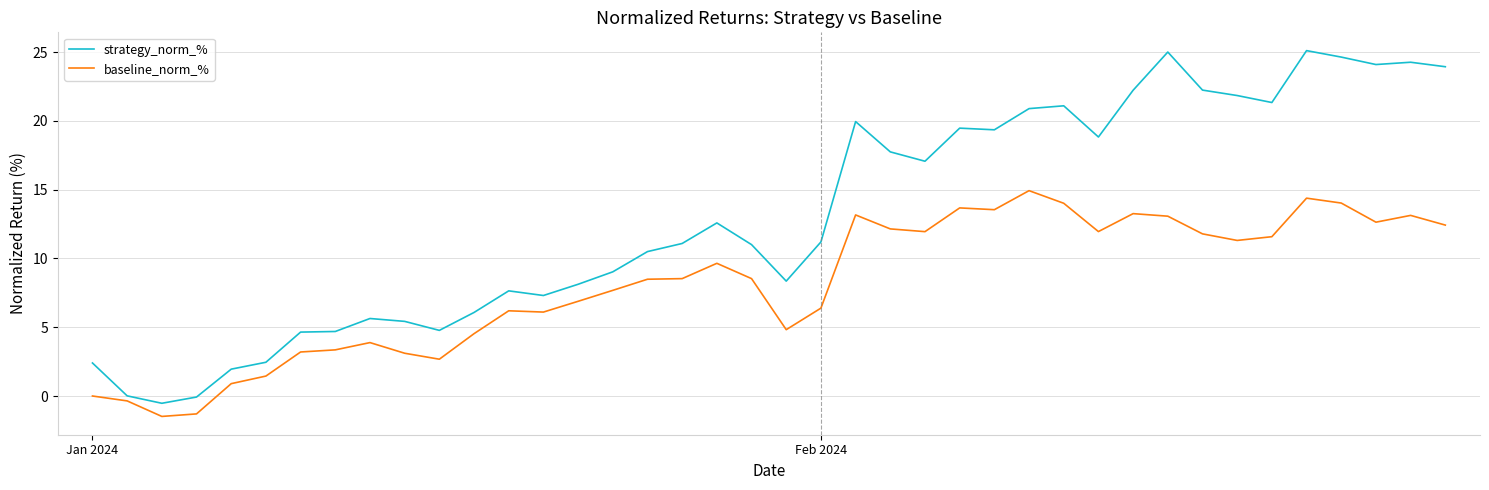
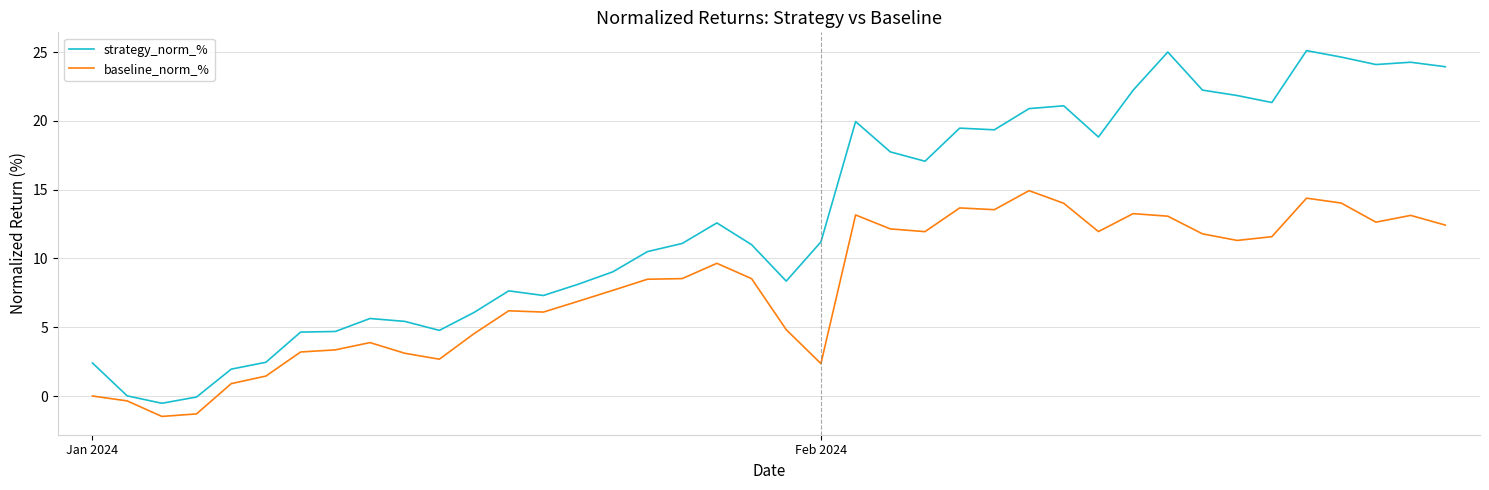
  {
    "strategy_norm_%": {
      "Jan 2024": 2.4,
      "Feb 2024": 11.2
    },
    "baseline_norm_%": {
      "Jan 2024": 0.0,
-     "Feb 2024": 6.4
+     "Feb 2024": 2.4
    }
  }
